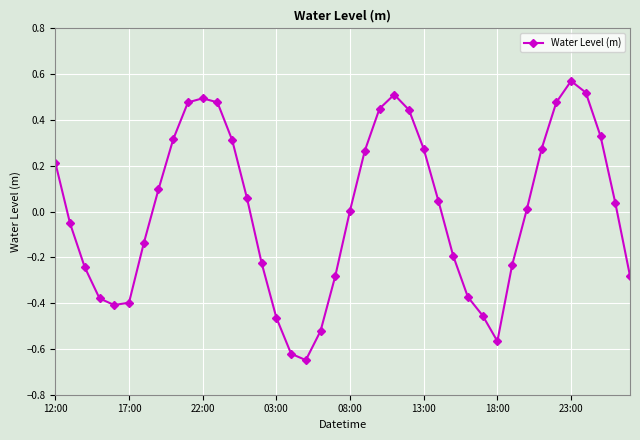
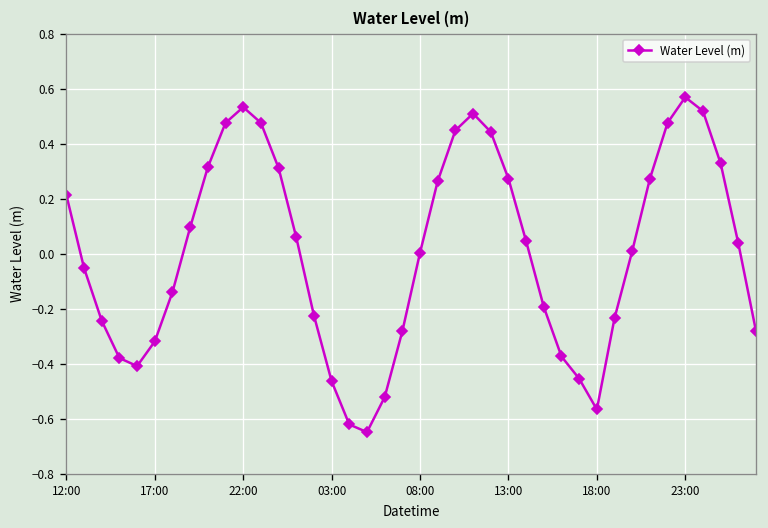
  {
    "12:00": 0.21,
-   "17:00": -0.40,
-   "22:00": 0.49,
+   "17:00": -0.32,
+   "22:00": 0.53,
    "03:00": -0.46,
    "08:00": 0.00,
    "13:00": 0.27,
    "18:00": -0.57,
    "23:00": 0.57
  }
